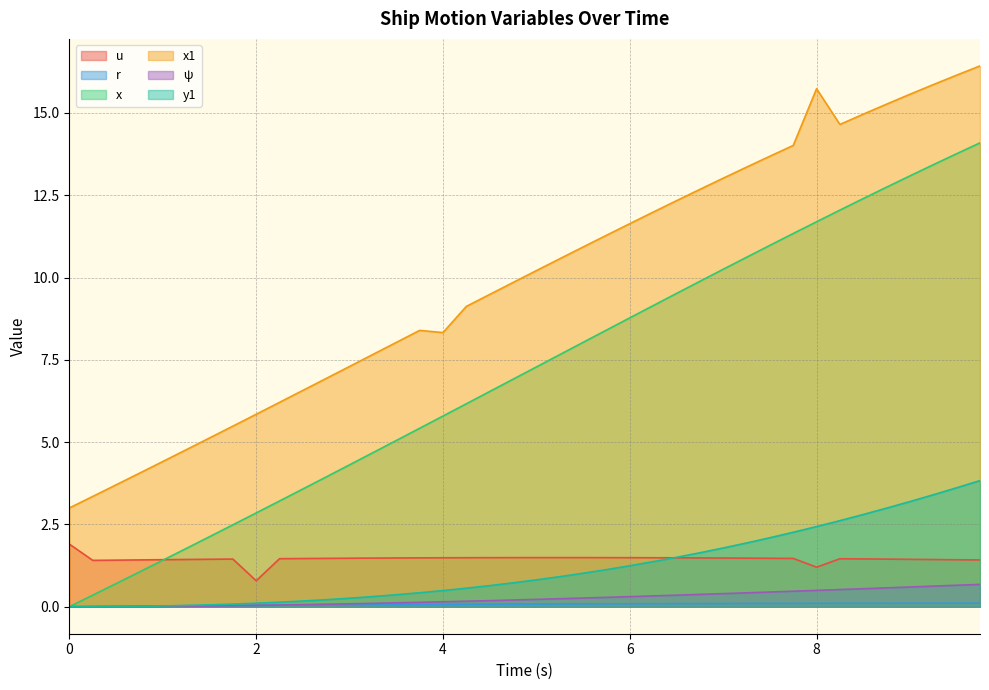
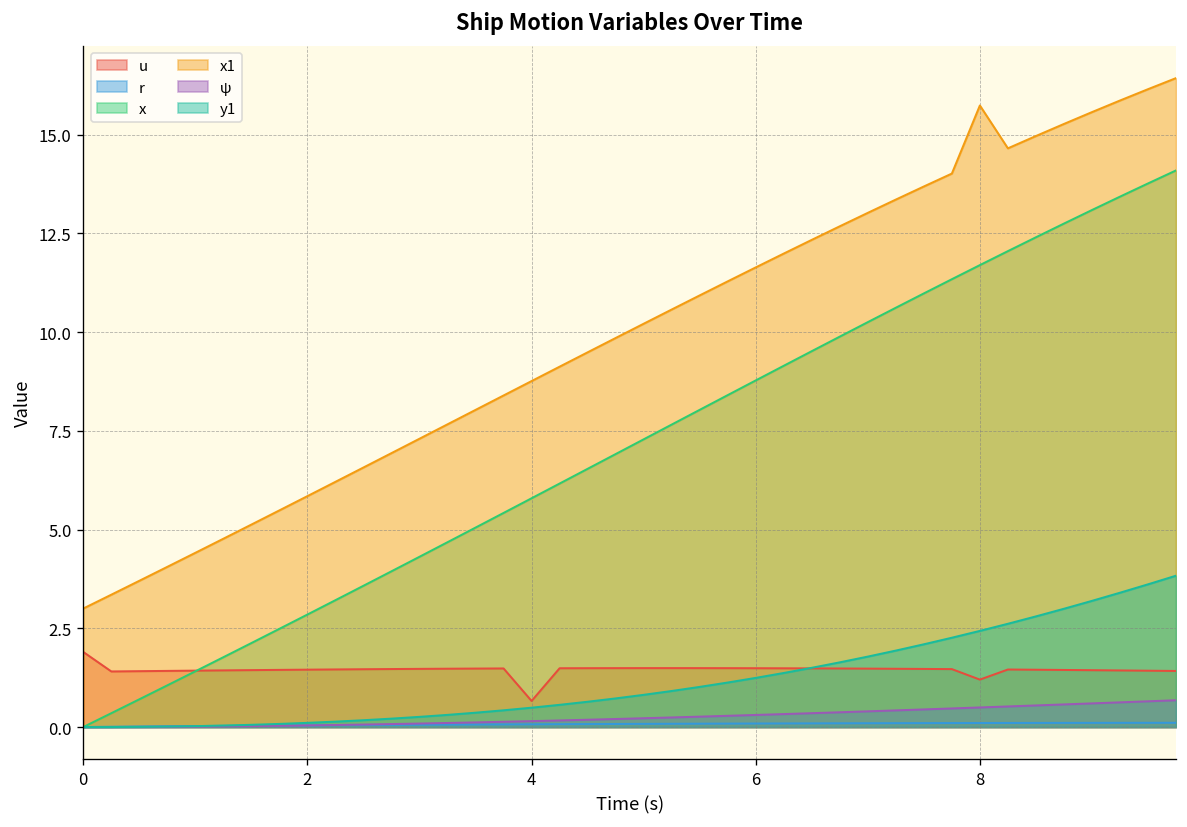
  {
    "u": {
      "0": 1.9,
-     "2": 0.8,
-     "4": 1.5,
+     "2": 1.5,
+     "4": 0.7,
      "6": 1.5,
      "8": 1.2
    },
    "x1": {
      "0": 3.0,
      "2": 5.8,
-     "4": 8.3,
+     "4": 8.8,
      "6": 11.6,
      "8": 15.7
    },
    "ψ": {
      "4": 0.1,
      "6": 0.3,
      "8": 0.5
    }
  }
